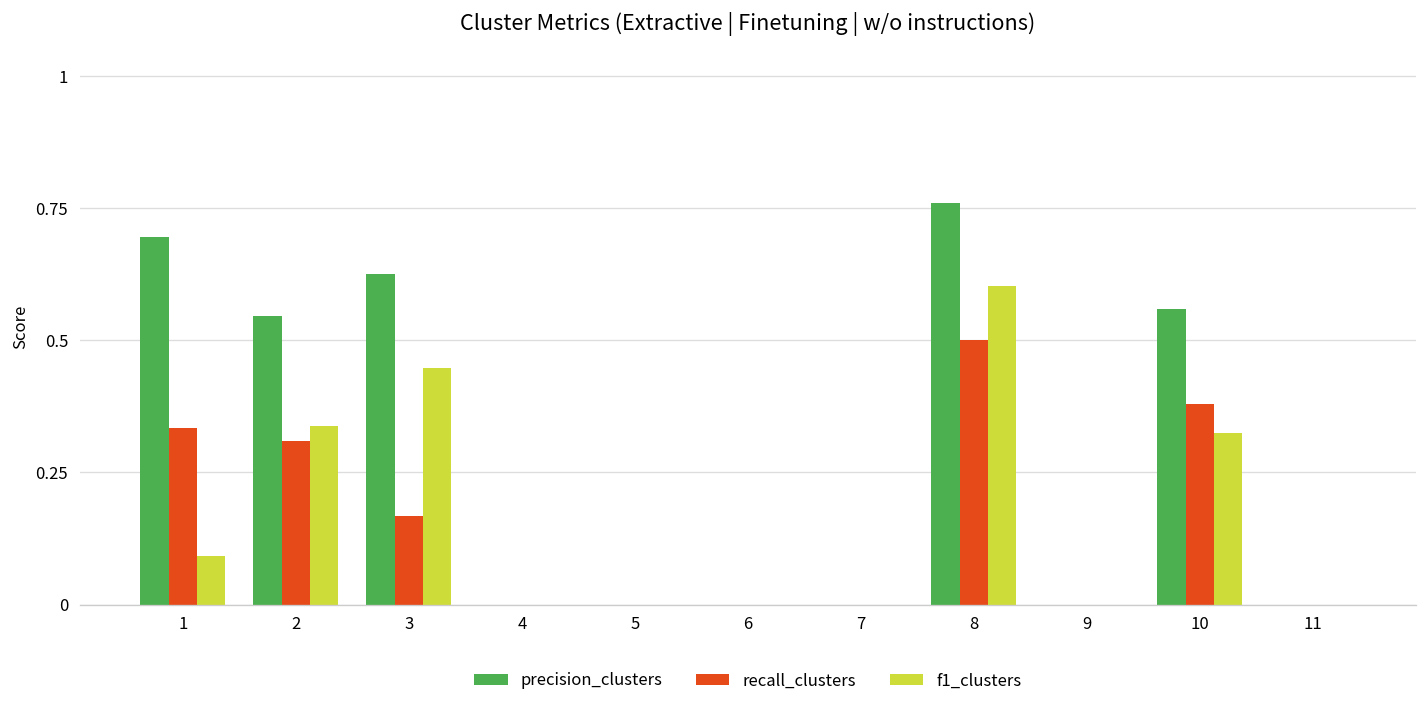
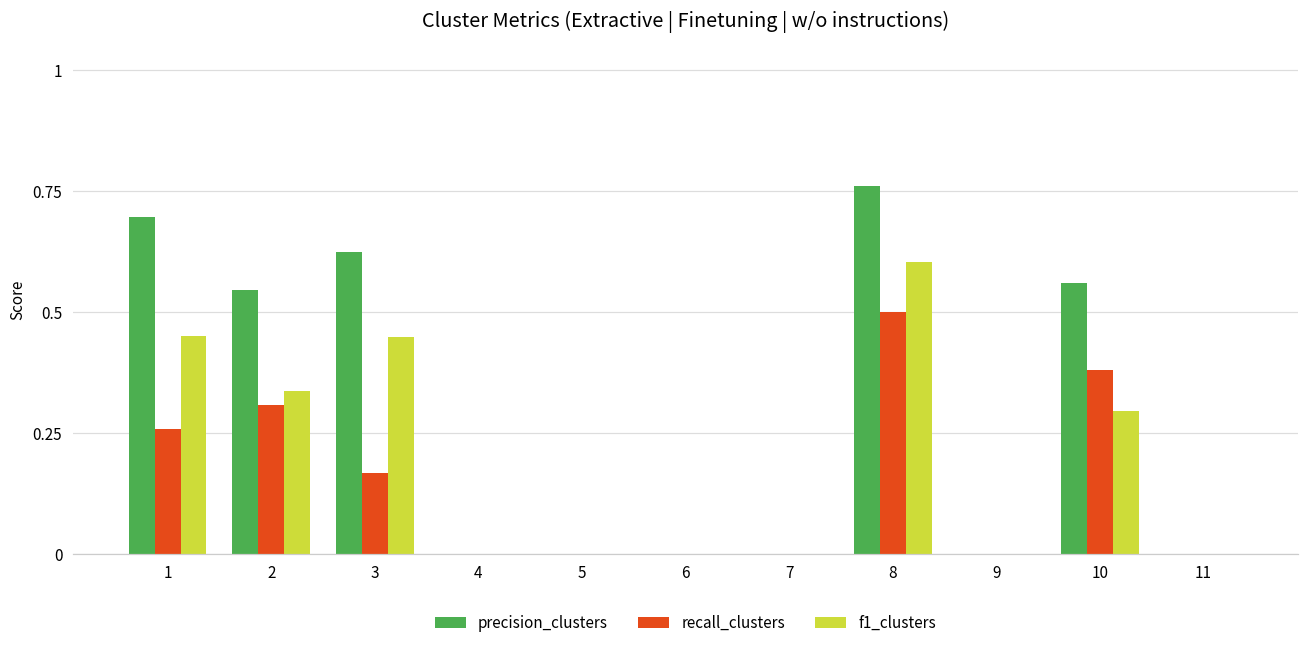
  {
    "precision_clusters": {
      "1": 0.70,
      "2": 0.55,
      "3": 0.63,
      "4": 0.00,
      "5": 0.00,
      "6": 0.00,
      "7": 0.00,
      "8": 0.76,
      "9": 0.00,
      "10": 0.56,
      "11": 0.00
    },
    "recall_clusters": {
-     "1": 0.33,
+     "1": 0.26,
      "2": 0.31,
      "3": 0.17,
      "4": 0.00,
      "5": 0.00,
      "6": 0.00,
      "7": 0.00,
      "8": 0.50,
      "9": 0.00,
      "10": 0.38,
      "11": 0.00
    },
    "f1_clusters": {
-     "1": 0.09,
+     "1": 0.45,
      "2": 0.34,
      "3": 0.45,
      "4": 0.00,
      "5": 0.00,
      "6": 0.00,
      "7": 0.00,
      "8": 0.60,
      "9": 0.00,
-     "10": 0.33,
+     "10": 0.29,
      "11": 0.00
    }
  }
